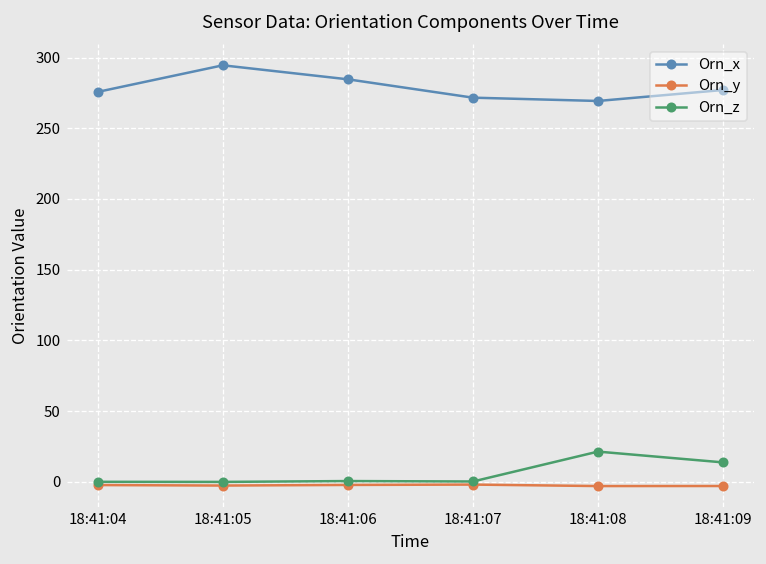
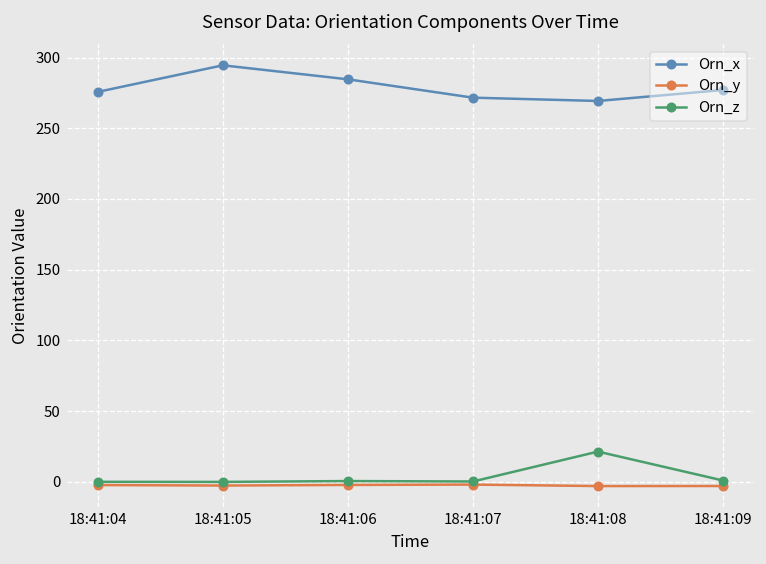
  {
    "Orn_x": {
      "18:41:04": 276,
      "18:41:05": 294,
      "18:41:06": 285,
      "18:41:07": 272,
      "18:41:08": 269
    },
    "Orn_y": {
      "18:41:04": -2,
      "18:41:05": -3,
      "18:41:06": -2,
      "18:41:07": -2,
      "18:41:08": -3,
      "18:41:09": -3
    },
    "Orn_z": {
      "18:41:04": 0,
      "18:41:05": 0,
      "18:41:06": 1,
      "18:41:07": 0,
      "18:41:08": 21,
-     "18:41:09": 14
+     "18:41:09": 1
    }
  }
